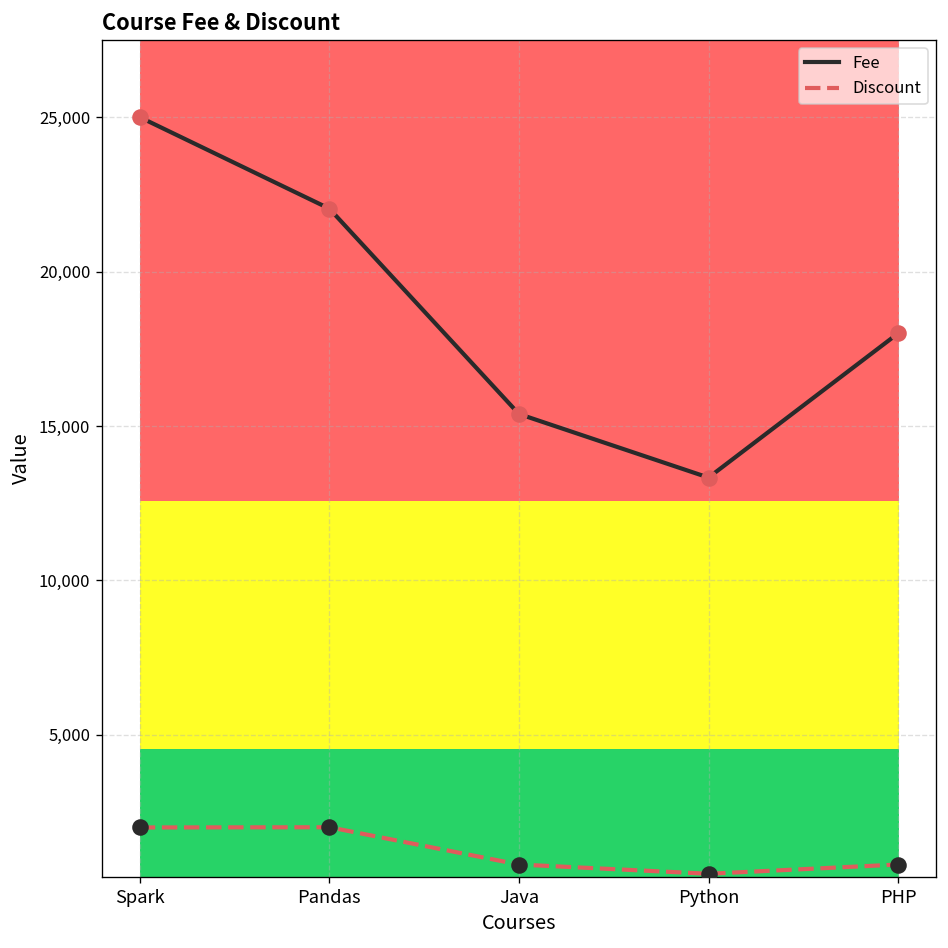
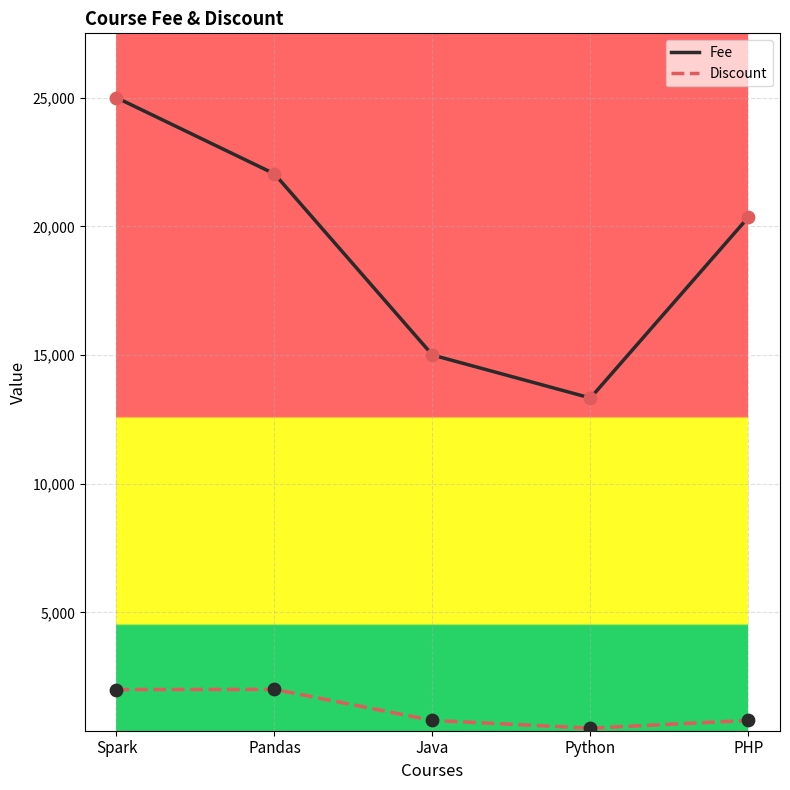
  {
    "Fee": {
      "Spark": "25,000",
      "Pandas": "22,000",
-     "Java": "15,400",
+     "Java": "15,000",
      "Python": "13,300",
-     "PHP": "18,000"
+     "PHP": "20,400"
    },
    "Discount": {
      "Spark": "2,000",
      "Pandas": "2,000",
      "Java": "800",
      "Python": "500",
      "PHP": "800"
    }
  }
